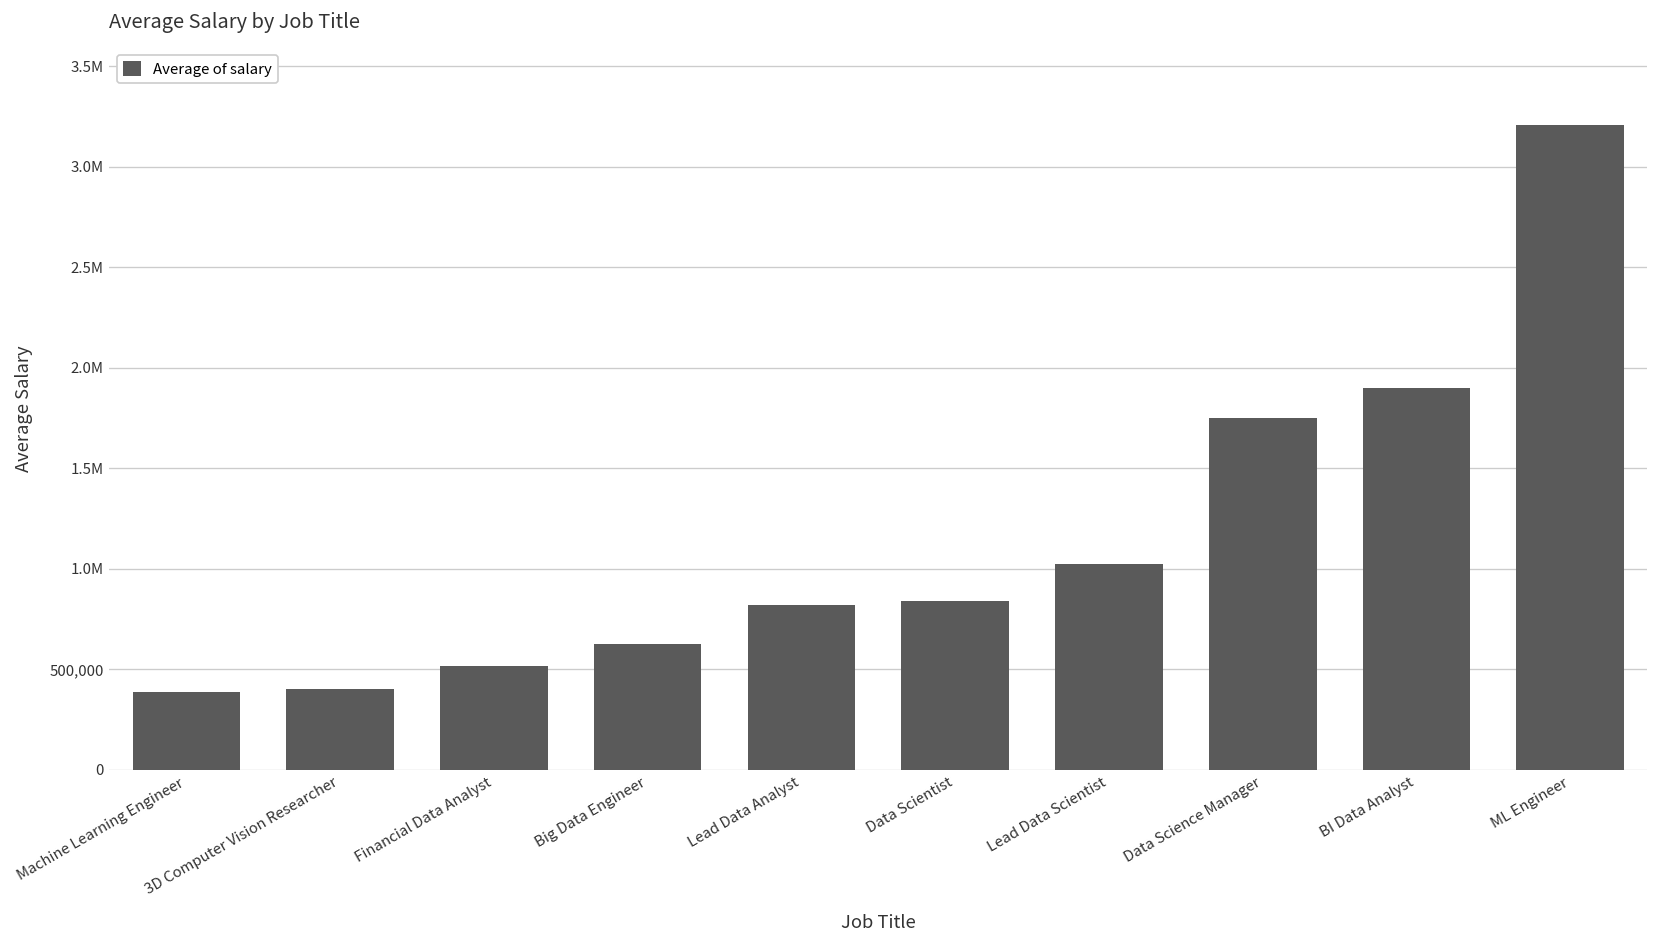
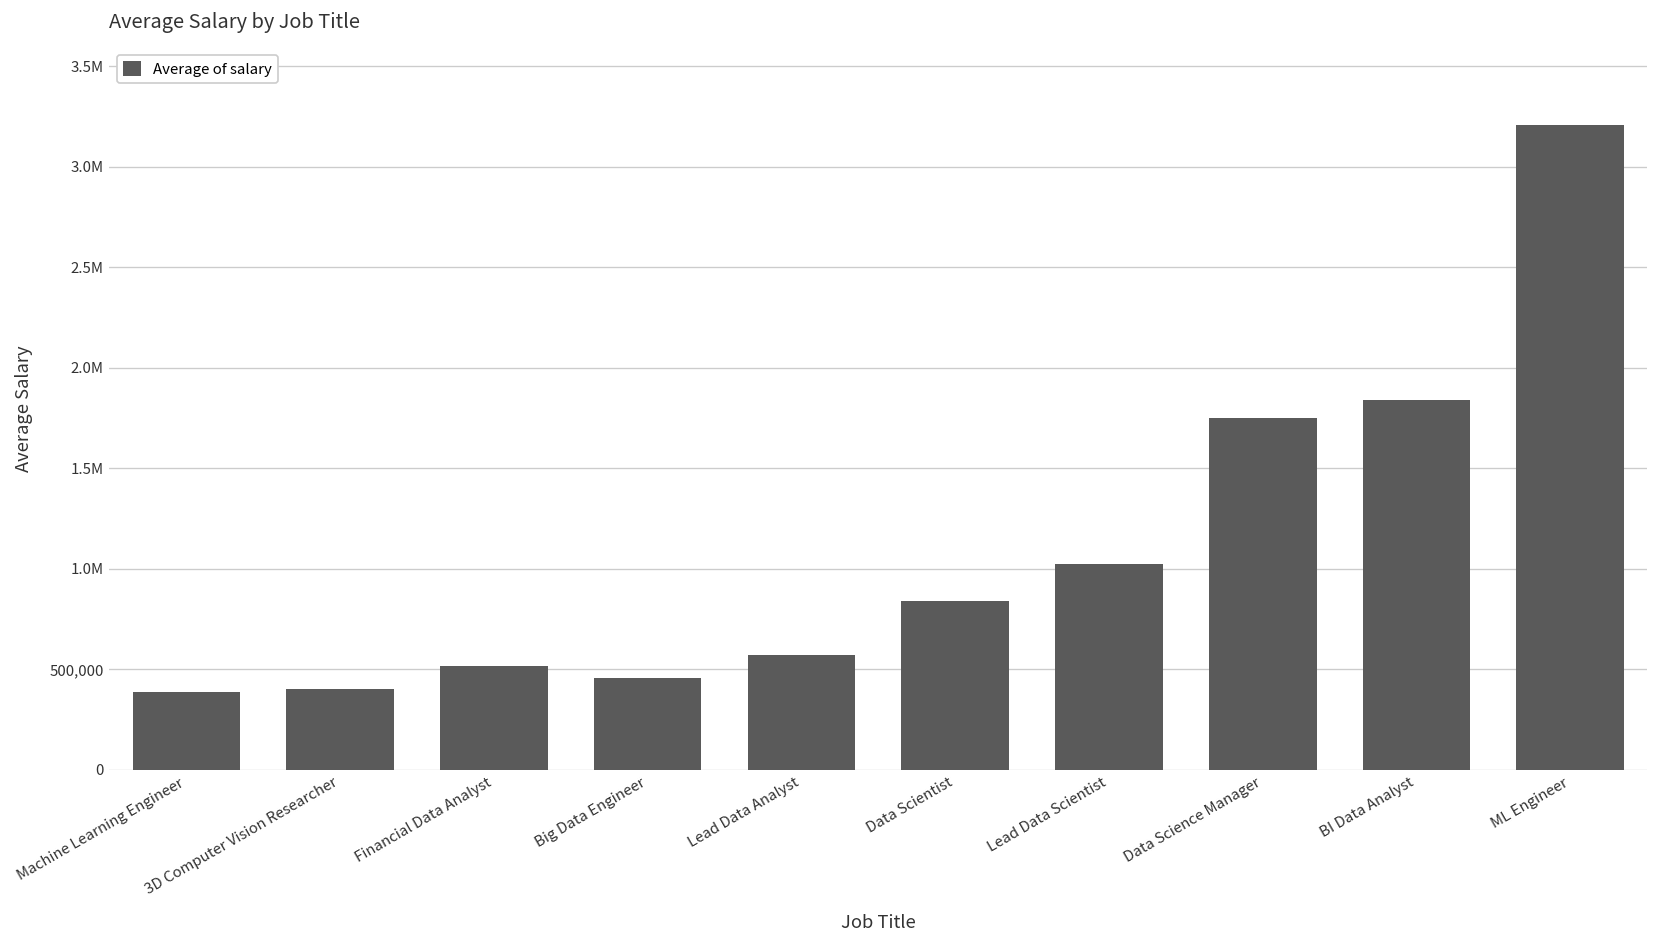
  {
    "Machine Learning Engineer": "390,000",
    "3D Computer Vision Researcher": "400,000",
    "Financial Data Analyst": "520,000",
-   "Big Data Engineer": "630,000",
-   "Lead Data Analyst": "820,000",
+   "Big Data Engineer": "460,000",
+   "Lead Data Analyst": "570,000",
    "Data Scientist": "840,000",
    "Lead Data Scientist": "1,030,000",
    "Data Science Manager": "1,750,000",
-   "BI Data Analyst": "1,900,000",
+   "BI Data Analyst": "1,840,000",
    "ML Engineer": "3,210,000"
  }
